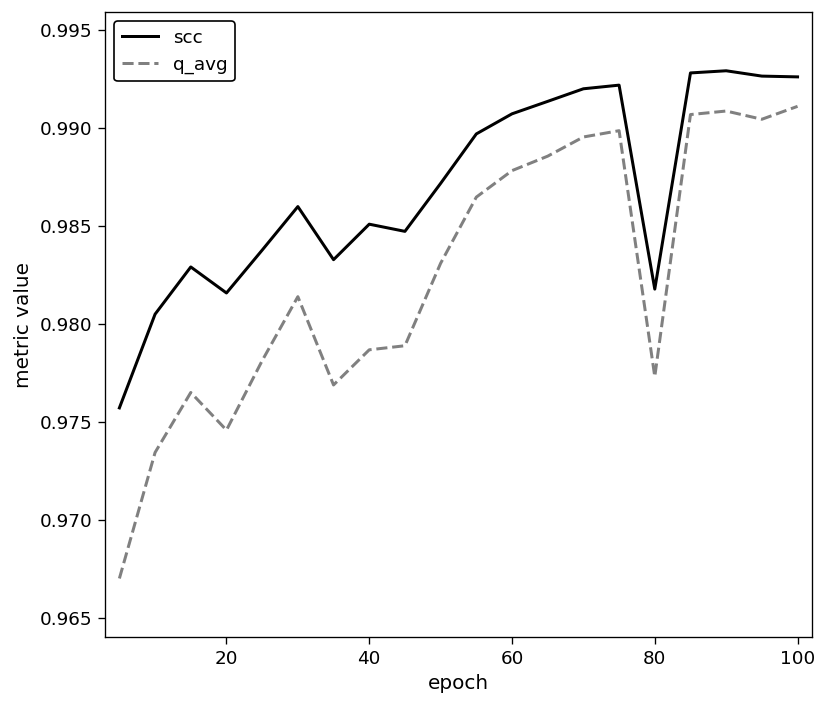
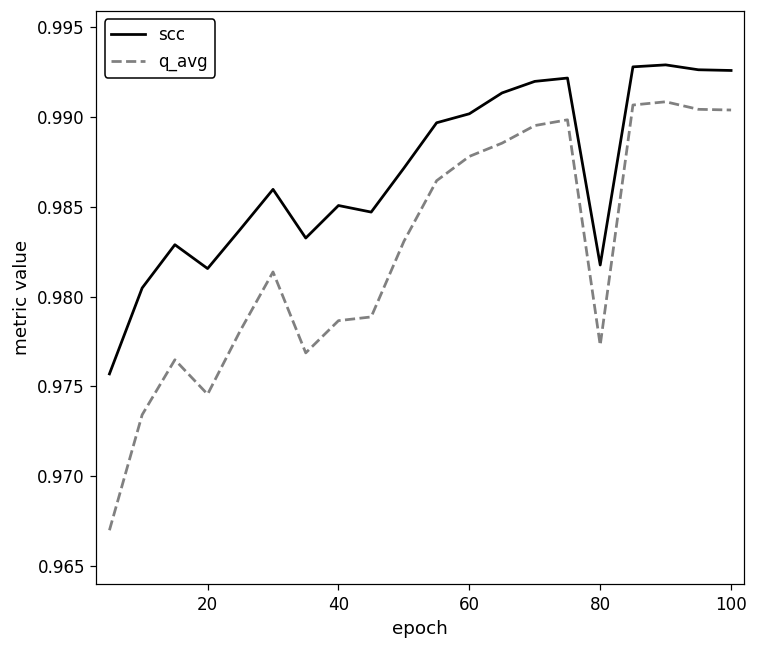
  {
    "scc": {
      "20": 0.9816,
      "40": 0.9851,
-     "60": 0.9907,
+     "60": 0.9902,
      "80": 0.9818,
      "100": 0.9926
    },
    "q_avg": {
      "20": 0.9746,
      "40": 0.9787,
      "60": 0.9878,
      "80": 0.9773,
-     "100": 0.9911
+     "100": 0.9904
    }
  }
